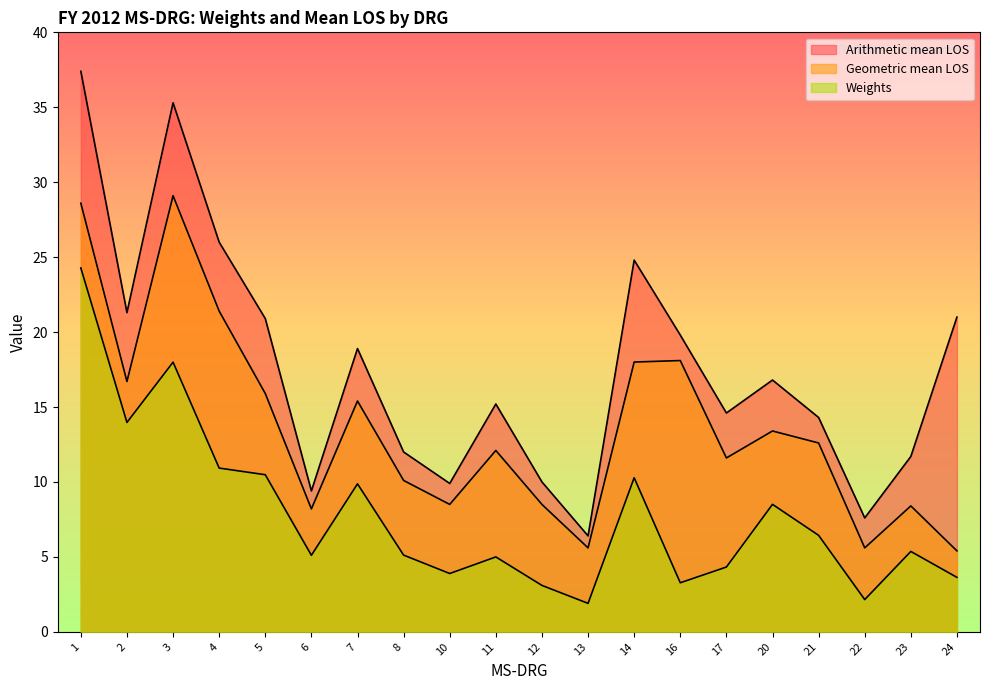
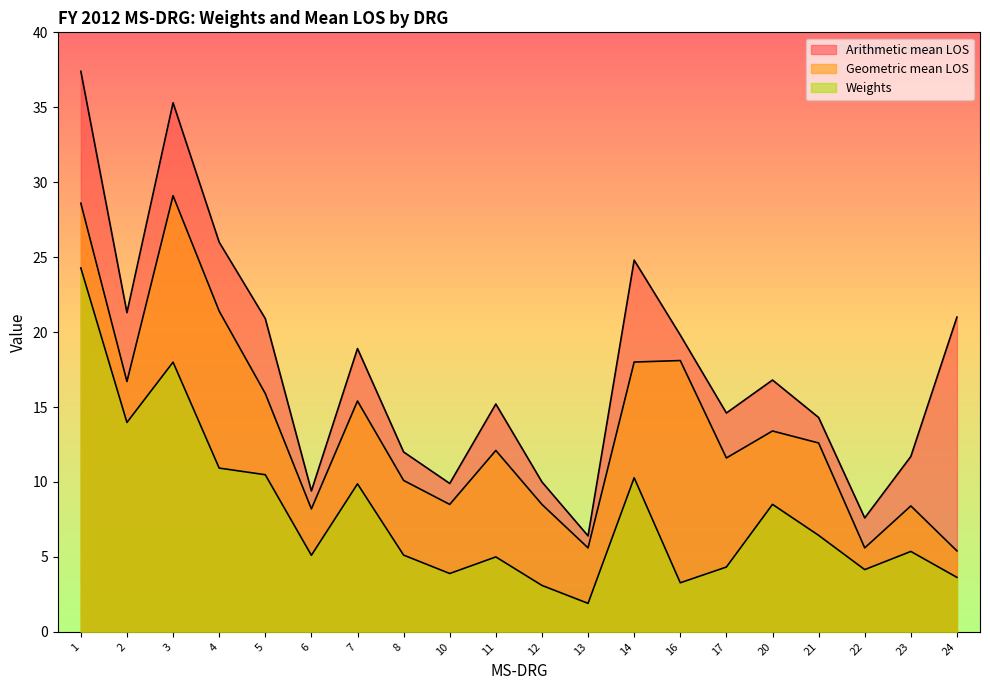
  {
    "Arithmetic mean LOS": {
      "1": 37.4,
      "2": 21.3,
      "3": 35.3,
      "4": 26.0,
      "5": 20.9,
      "6": 9.4,
      "7": 18.9,
      "8": 12.0,
      "10": 9.9,
      "11": 15.2,
      "12": 10.0,
      "13": 6.4,
      "14": 24.8,
      "16": 19.8,
      "17": 14.6,
      "20": 16.8,
      "21": 14.3,
      "22": 7.6,
      "23": 11.7,
      "24": 21.0
    },
    "Geometric mean LOS": {
      "1": 28.6,
      "2": 16.7,
      "3": 29.1,
      "4": 21.4,
      "5": 15.9,
      "6": 8.2,
      "7": 15.4,
      "8": 10.1,
      "10": 8.5,
      "11": 12.1,
      "12": 8.5,
      "13": 5.6,
      "14": 18.0,
      "16": 18.1,
      "17": 11.6,
      "20": 13.4,
      "21": 12.6,
      "22": 5.6,
      "23": 8.4,
      "24": 5.4
    },
    "Weights": {
      "1": 24.3,
      "2": 14.0,
      "3": 18.0,
      "4": 10.9,
      "5": 10.5,
      "6": 5.1,
      "7": 9.9,
      "8": 5.1,
      "10": 3.9,
      "11": 5.0,
      "12": 3.1,
      "13": 1.9,
      "14": 10.3,
      "16": 3.3,
      "17": 4.3,
      "20": 8.5,
      "21": 6.4,
-     "22": 2.2,
+     "22": 4.2,
      "23": 5.4,
      "24": 3.6
    }
  }
